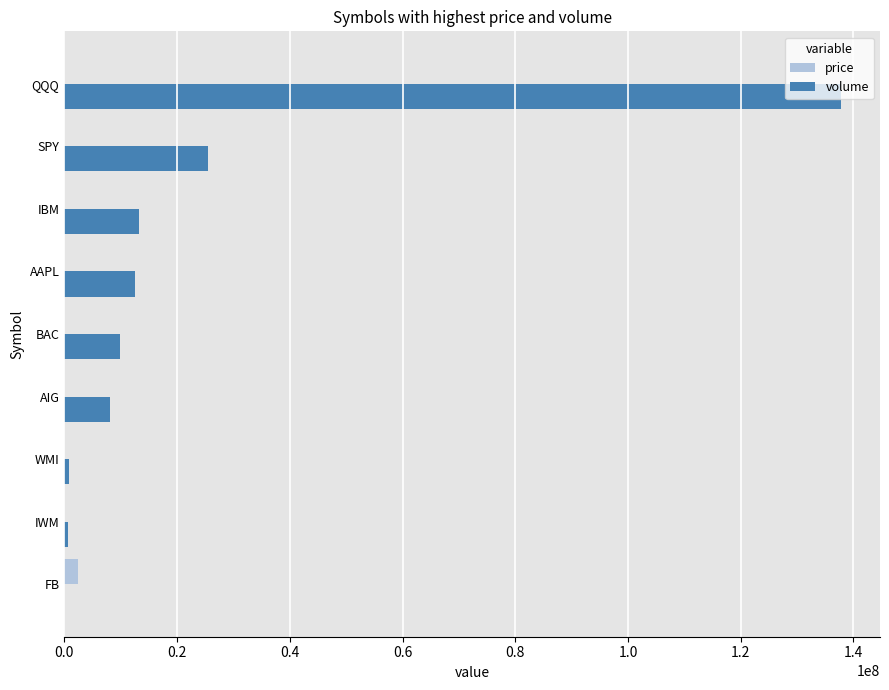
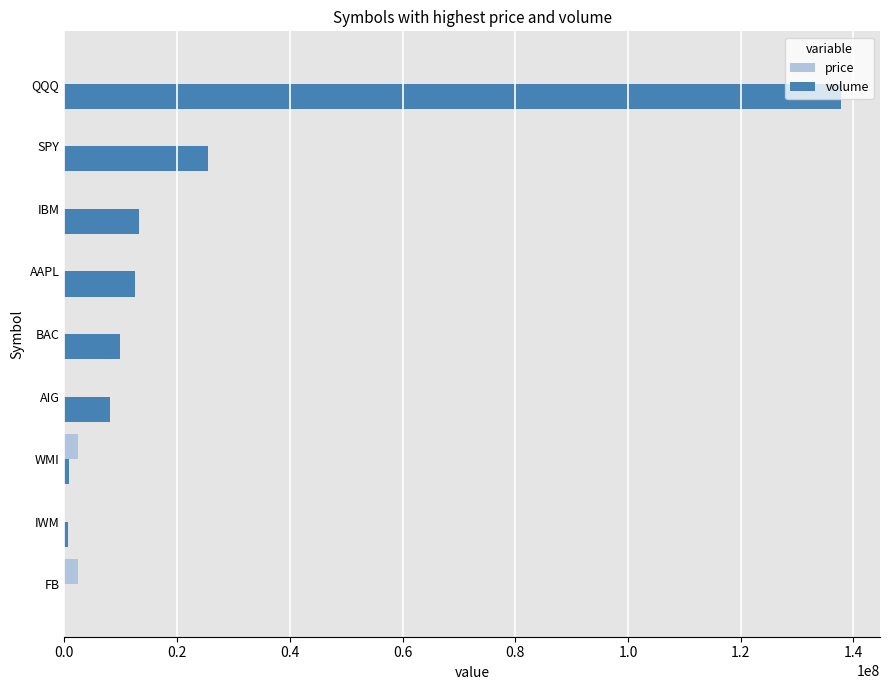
  {
    "price": {
-     "WMI": 0,
+     "WMI": 2000000,
      "FB": 2000000
    },
    "volume": {
      "SPY": 25000000,
      "IBM": 13000000,
      "AAPL": 13000000,
      "BAC": 10000000,
      "AIG": 8000000,
      "WMI": 1000000,
      "IWM": 1000000
    }
  }
